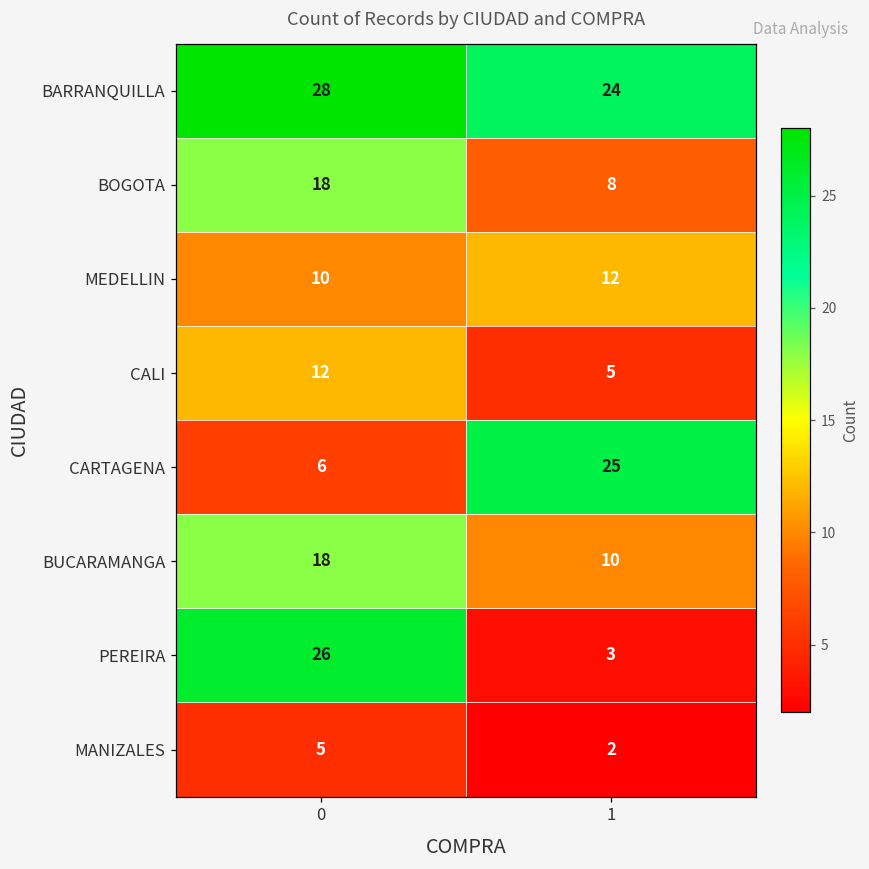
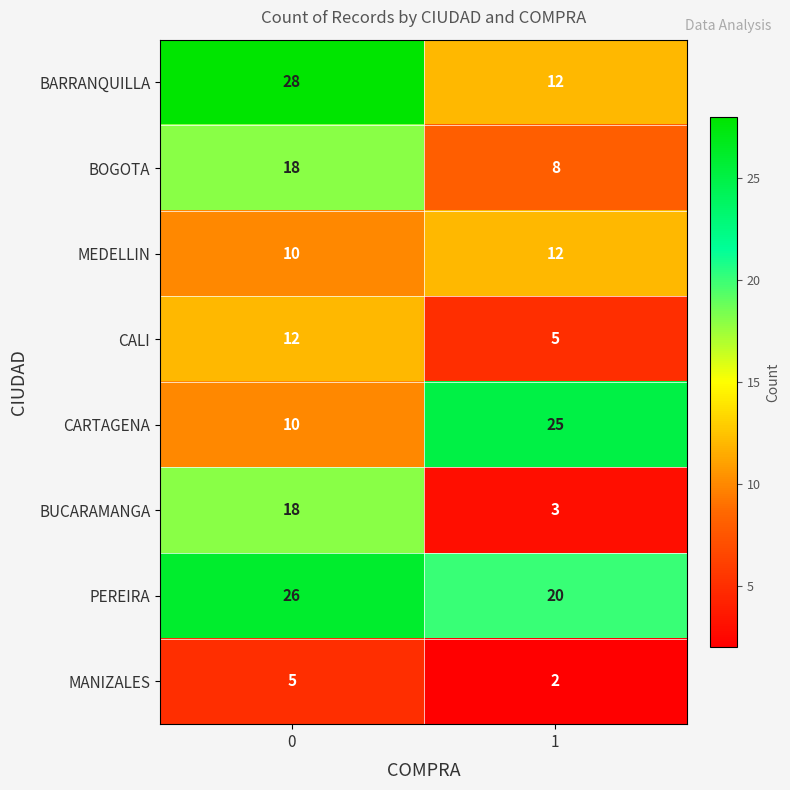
  {
    "BARRANQUILLA": {
      "0": 28,
-     "1": 24
+     "1": 12
    },
    "BOGOTA": {
      "0": 18,
      "1": 8
    },
    "MEDELLIN": {
      "0": 10,
      "1": 12
    },
    "CALI": {
      "0": 12,
      "1": 5
    },
    "CARTAGENA": {
-     "0": 6,
+     "0": 10,
      "1": 25
    },
    "BUCARAMANGA": {
      "0": 18,
-     "1": 10
+     "1": 3
    },
    "PEREIRA": {
      "0": 26,
-     "1": 3
+     "1": 20
    },
    "MANIZALES": {
      "0": 5,
      "1": 2
    }
  }
